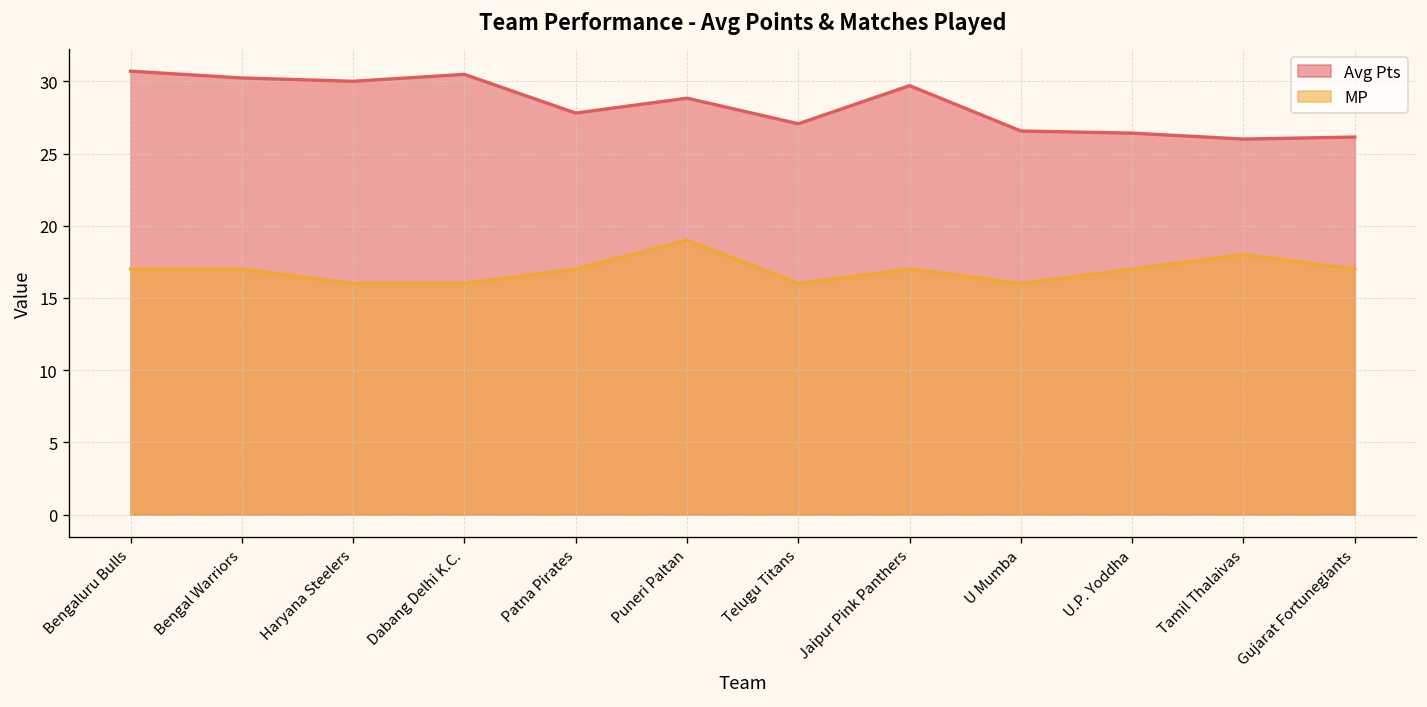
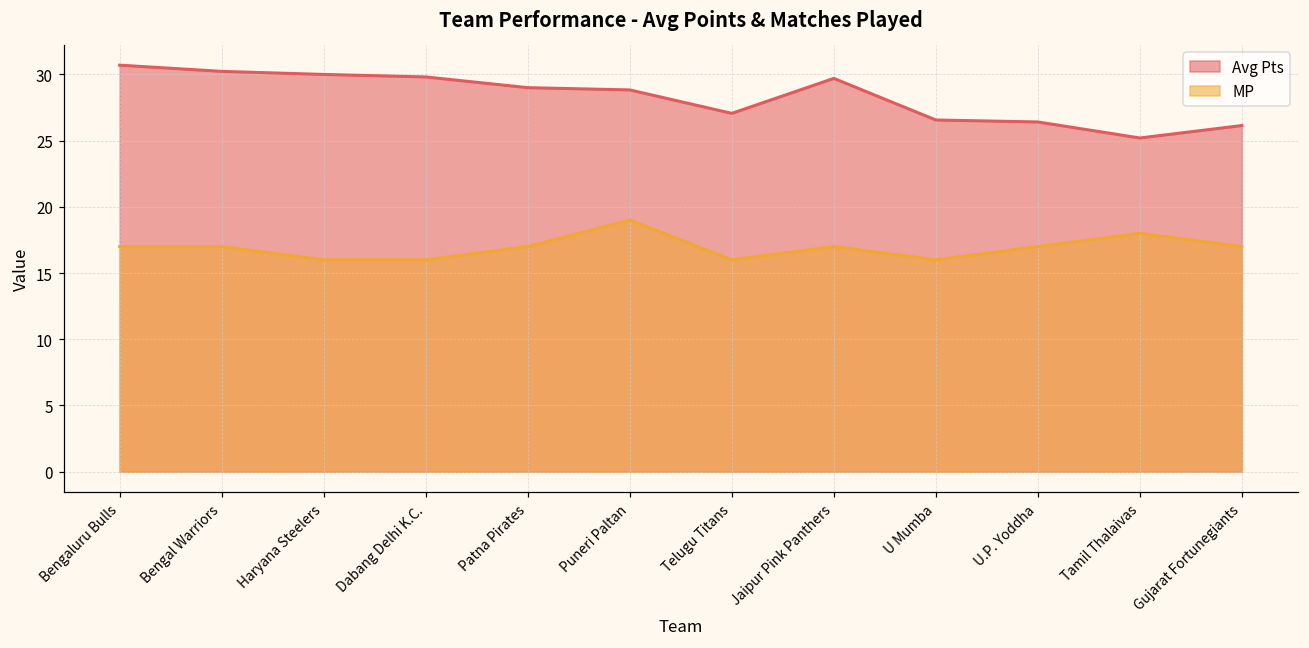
  {
    "Avg Pts": {
      "Bengaluru Bulls": 30.7,
      "Bengal Warriors": 30.2,
      "Haryana Steelers": 30.0,
-     "Dabang Delhi K.C.": 30.5,
-     "Patna Pirates": 27.8,
+     "Dabang Delhi K.C.": 29.8,
+     "Patna Pirates": 29.0,
      "Puneri Paltan": 28.8,
      "Telugu Titans": 27.1,
      "Jaipur Pink Panthers": 29.7,
      "U Mumba": 26.6,
      "U.P. Yoddha": 26.4,
-     "Tamil Thalaivas": 26.0,
+     "Tamil Thalaivas": 25.2,
      "Gujarat Fortunegiants": 26.1
    },
    "MP": {
      "Bengaluru Bulls": 17.0,
      "Bengal Warriors": 17.0,
      "Haryana Steelers": 16.0,
      "Dabang Delhi K.C.": 16.0,
      "Patna Pirates": 17.0,
      "Puneri Paltan": 19.0,
      "Telugu Titans": 16.0,
      "Jaipur Pink Panthers": 17.0,
      "U Mumba": 16.0,
      "U.P. Yoddha": 17.0,
      "Tamil Thalaivas": 18.0,
      "Gujarat Fortunegiants": 17.0
    }
  }
